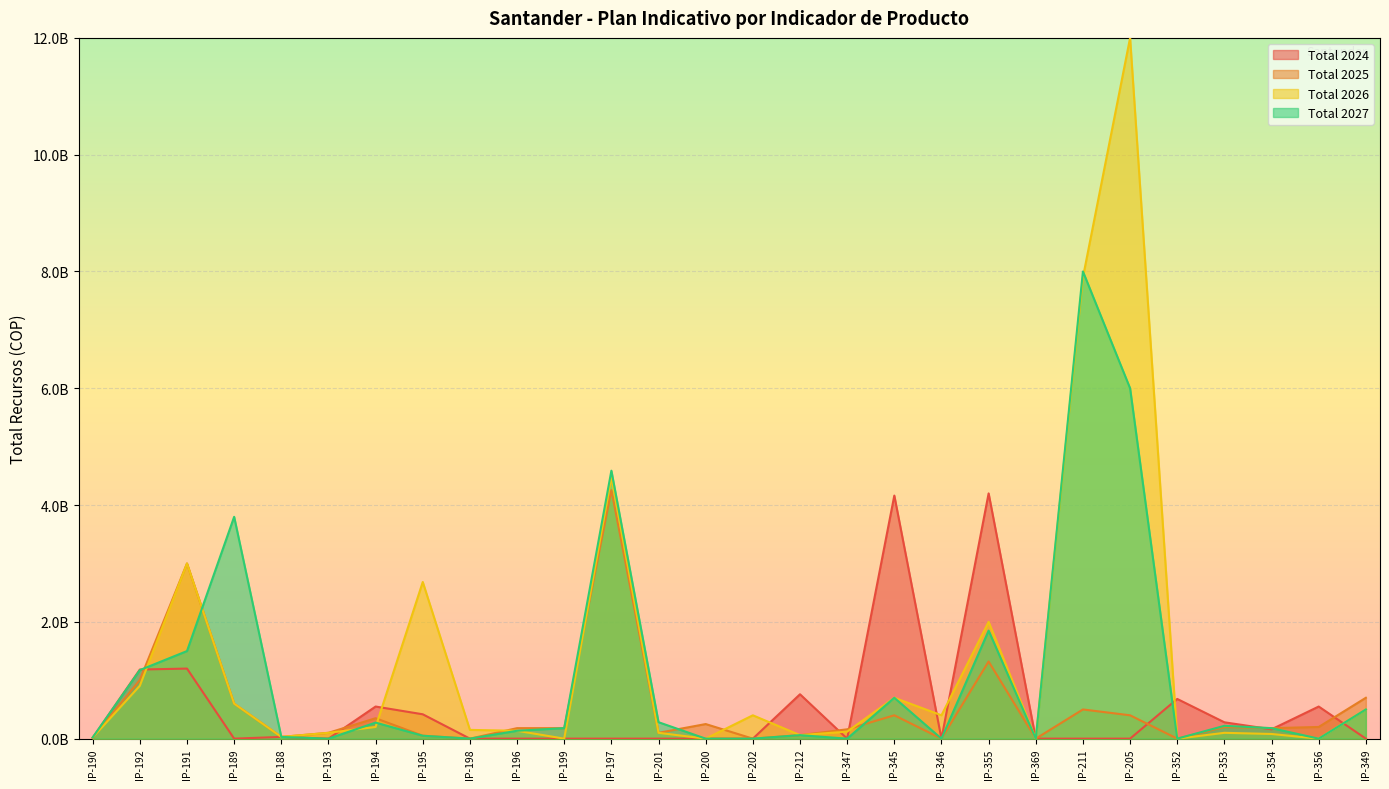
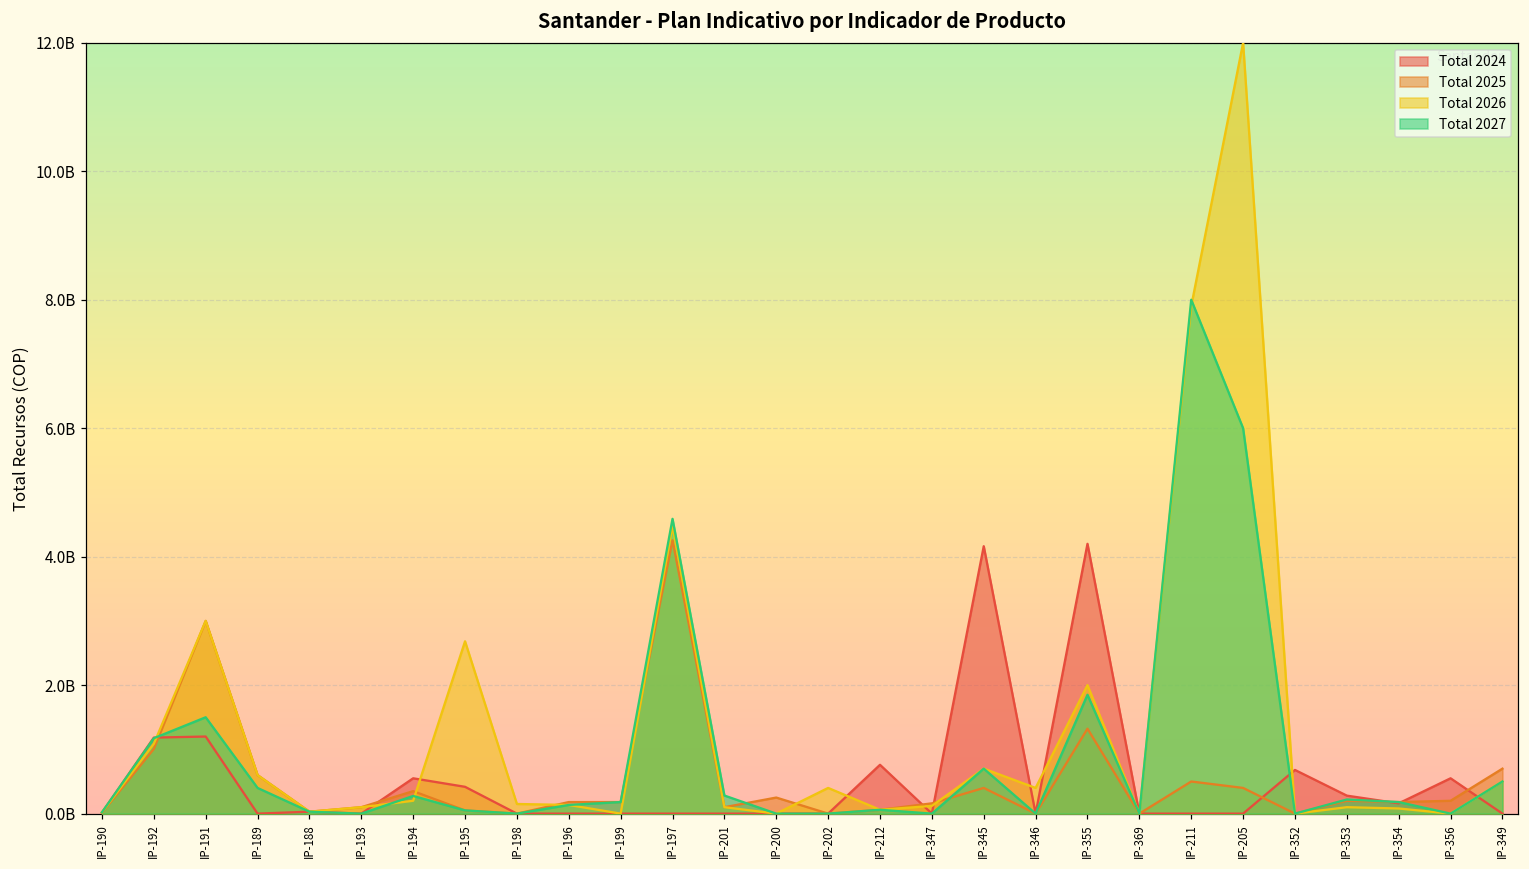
  {
    "Total 2026": {
-     "IP-192": 900000000,
+     "IP-192": 1100000000,
      "IP-194": 200000000,
      "IP-195": 2700000000,
      "IP-198": 200000000,
      "IP-197": 4500000000,
      "IP-202": 400000000,
      "IP-346": 400000000,
      "IP-355": 2000000000,
      "IP-211": 7900000000,
      "IP-205": 12000000000,
      "IP-353": 100000000,
      "IP-354": 100000000
    },
    "Total 2027": {
      "IP-191": 1500000000,
-     "IP-189": 3800000000,
+     "IP-189": 400000000,
      "IP-194": 300000000,
      "IP-197": 4600000000,
      "IP-201": 300000000,
      "IP-355": 1900000000,
      "IP-211": 8000000000,
      "IP-205": 6000000000
    }
  }
